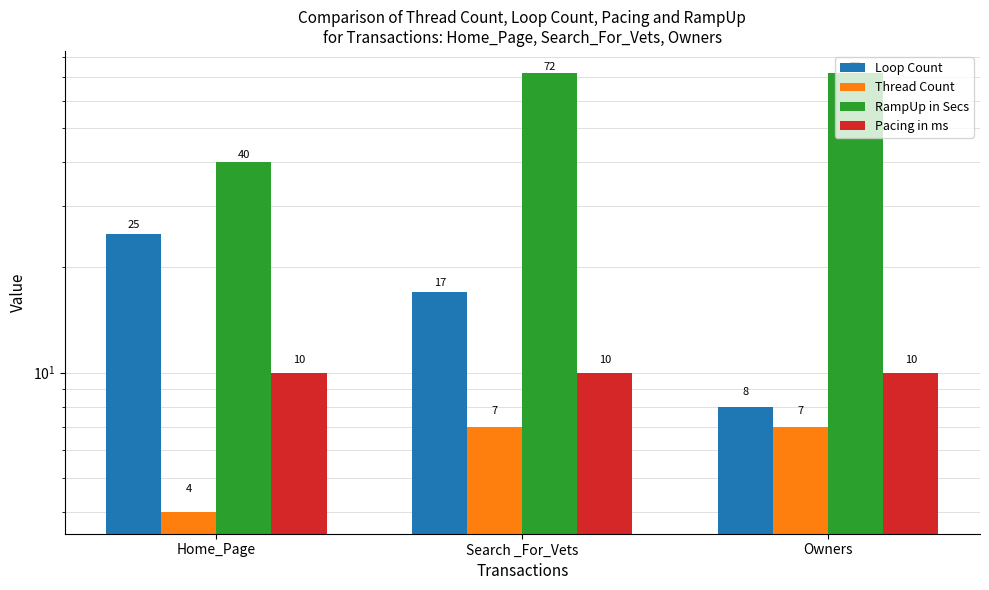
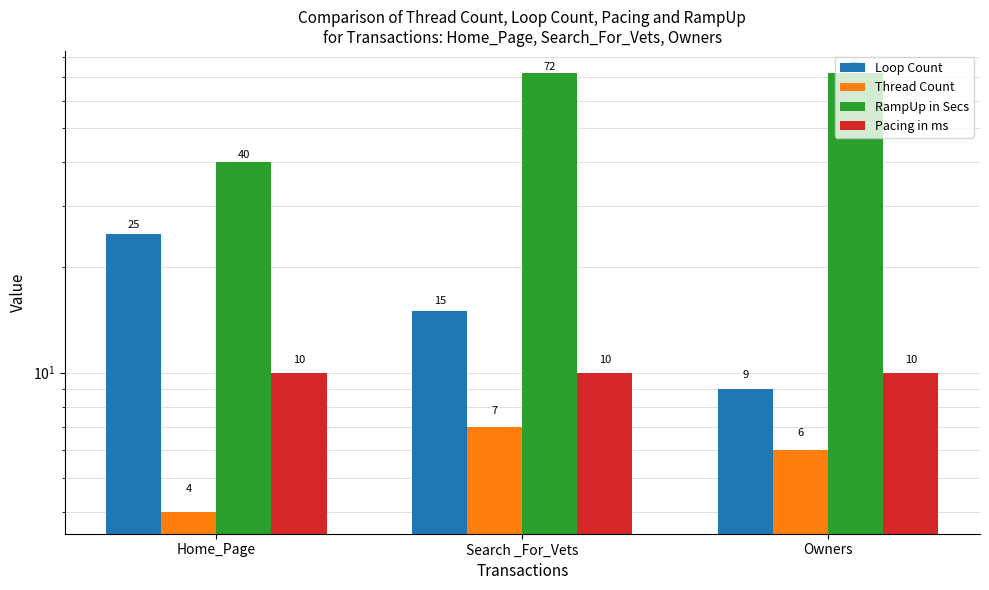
  {
    "Loop Count": {
      "Home_Page": 25,
-     "Search _For_Vets": 17,
-     "Owners": 8
+     "Search _For_Vets": 15,
+     "Owners": 9
    },
    "Thread Count": {
      "Home_Page": 4,
      "Search _For_Vets": 7,
-     "Owners": 7
+     "Owners": 6
    },
    "RampUp in Secs": {
      "Home_Page": 40,
      "Search _For_Vets": 72
    },
    "Pacing in ms": {
      "Home_Page": 10,
      "Search _For_Vets": 10,
      "Owners": 10
    }
  }
